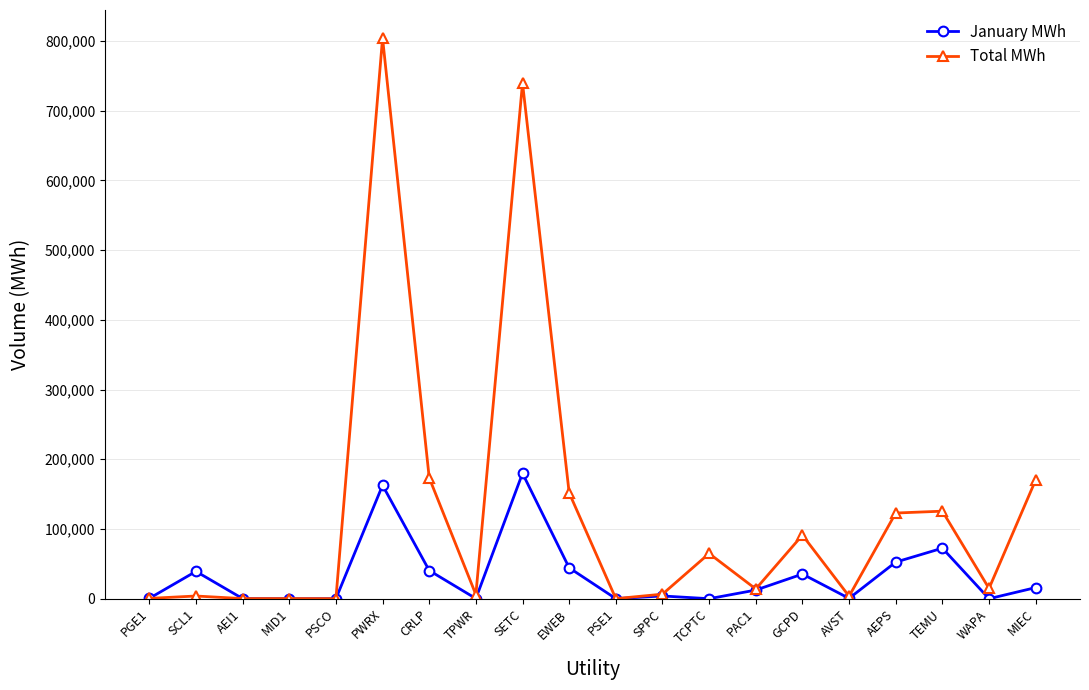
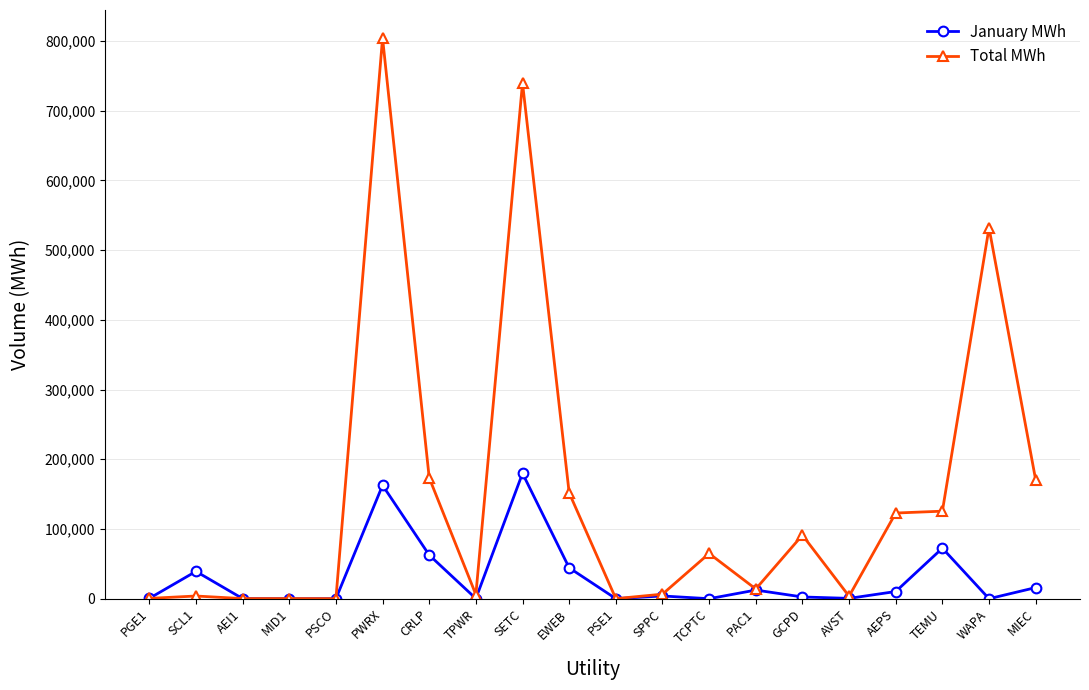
  {
    "January MWh": {
      "SCL1": "40,000",
      "PWRX": "160,000",
-     "CRLP": "40,000",
+     "CRLP": "60,000",
      "TPWR": "0",
      "SETC": "180,000",
      "EWEB": "40,000",
      "TCPTC": "0",
-     "GCPD": "40,000",
-     "AEPS": "50,000",
+     "GCPD": "0",
+     "AEPS": "10,000",
      "TEMU": "70,000",
      "WAPA": "0",
      "MIEC": "20,000"
    },
    "Total MWh": {
      "SCL1": "0",
      "PWRX": "800,000",
      "CRLP": "170,000",
      "TPWR": "10,000",
      "SETC": "740,000",
      "EWEB": "150,000",
      "TCPTC": "60,000",
      "GCPD": "90,000",
      "AEPS": "120,000",
      "TEMU": "130,000",
-     "WAPA": "10,000",
+     "WAPA": "530,000",
      "MIEC": "170,000"
    }
  }
